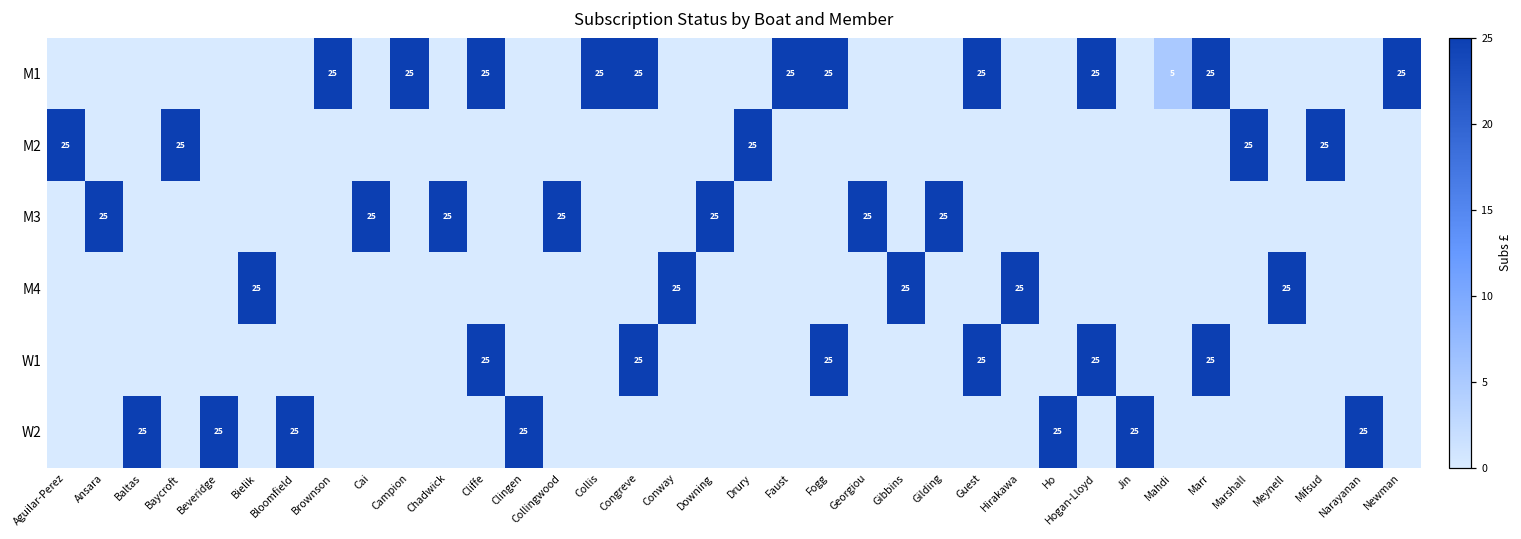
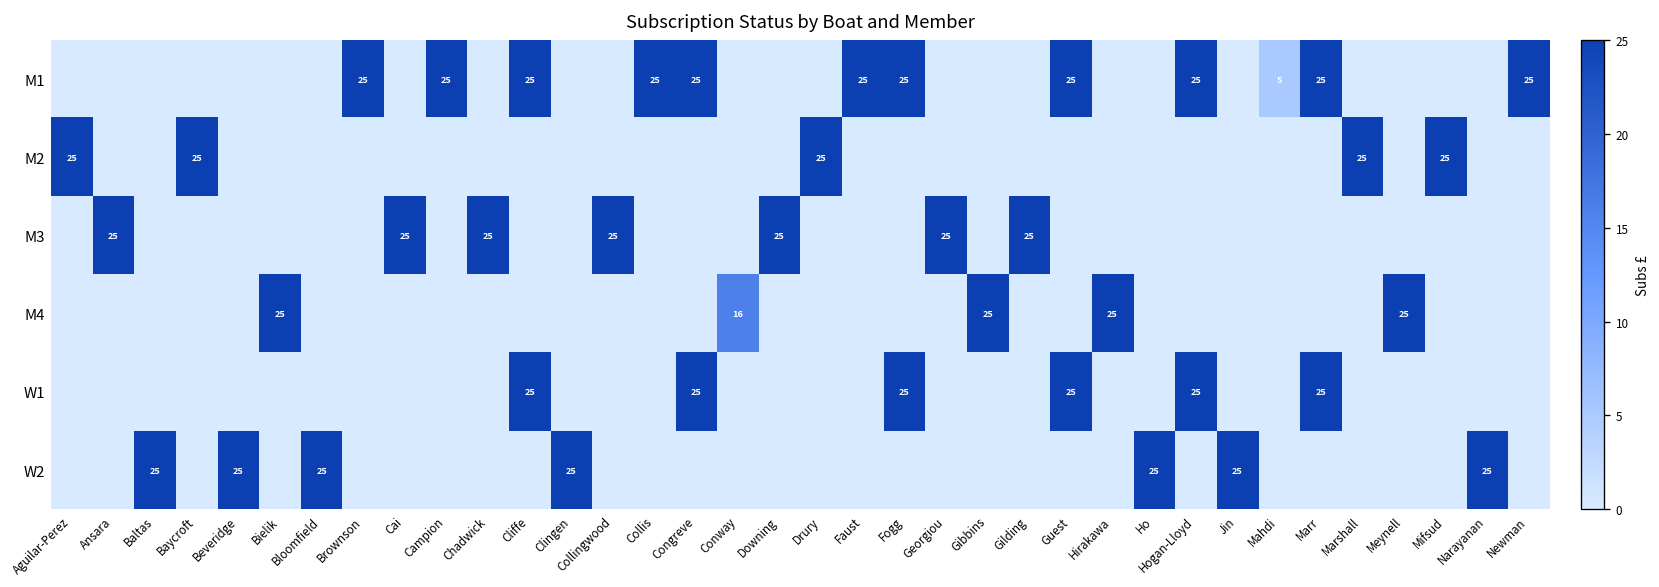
  {
    "M1": {
      "Brownson": 25,
      "Campion": 25,
      "Cliffe": 25,
      "Collis": 25,
      "Congreve": 25,
      "Faust": 25,
      "Fogg": 25,
      "Guest": 25,
      "Hogan-Lloyd": 25,
      "Mahdi": 5,
      "Marr": 25,
      "Newman": 25
    },
    "M2": {
      "Aguilar-Perez": 25,
      "Baycroft": 25,
      "Drury": 25,
      "Marshall": 25,
      "Mifsud": 25
    },
    "M3": {
      "Ansara": 25,
      "Cai": 25,
      "Chadwick": 25,
      "Collingwood": 25,
      "Downing": 25,
      "Georgiou": 25,
      "Gilding": 25
    },
    "M4": {
      "Bielik": 25,
-     "Conway": 25,
+     "Conway": 16,
      "Gibbins": 25,
      "Hirakawa": 25,
      "Meynell": 25
    },
    "W1": {
      "Cliffe": 25,
      "Congreve": 25,
      "Fogg": 25,
      "Guest": 25,
      "Hogan-Lloyd": 25,
      "Marr": 25
    },
    "W2": {
      "Baltas": 25,
      "Beveridge": 25,
      "Bloomfield": 25,
      "Clingen": 25,
      "Ho": 25,
      "Jin": 25,
      "Narayanan": 25
    }
  }
